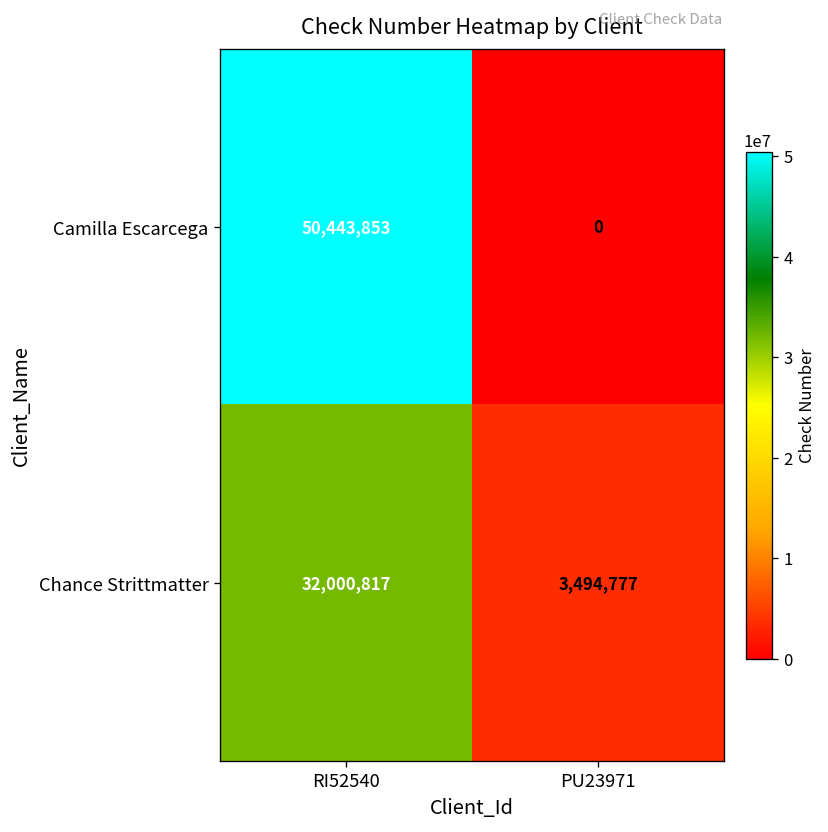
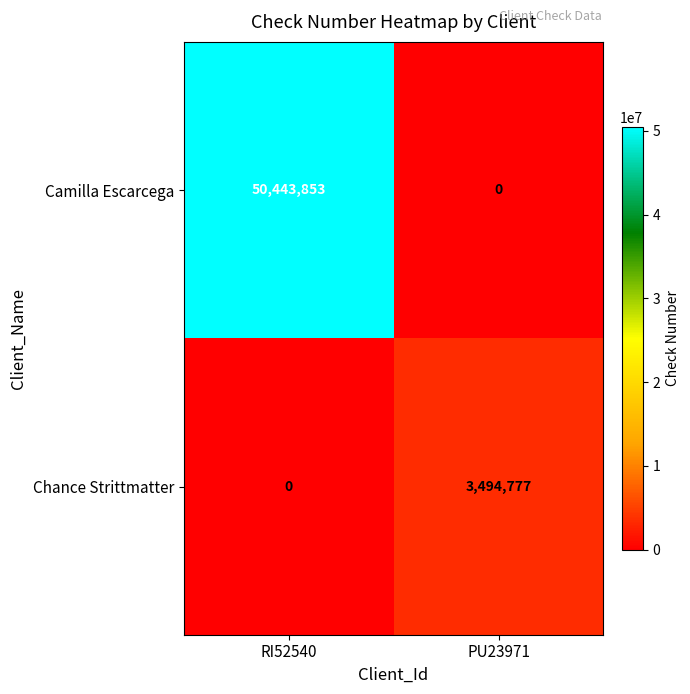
  {
    "Camilla Escarcega": {
      "RI52540": "50,443,853",
      "PU23971": "0"
    },
    "Chance Strittmatter": {
-     "RI52540": "32,000,817",
+     "RI52540": "0",
      "PU23971": "3,494,777"
    }
  }
